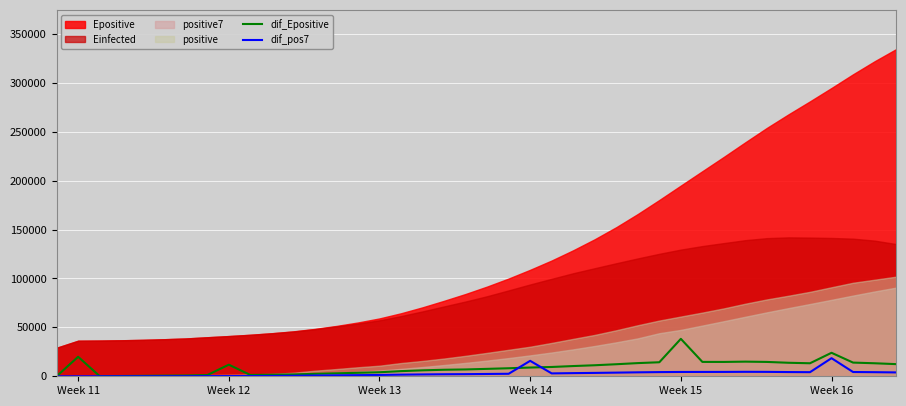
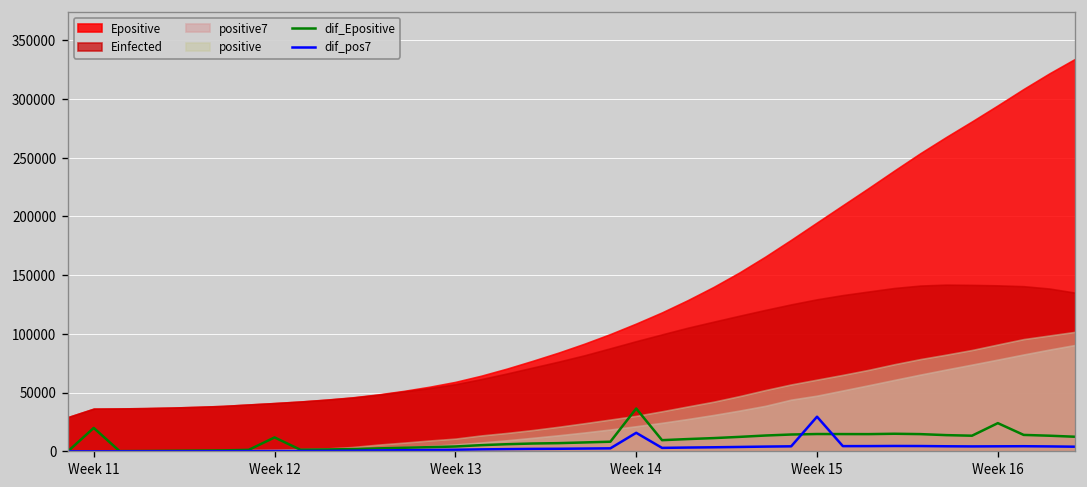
  {
    "dif_Epositive": {
      "Week 11": 20000,
      "Week 12": 10000,
-     "Week 14": 10000,
-     "Week 15": 40000,
+     "Week 14": 40000,
+     "Week 15": 10000,
      "Week 16": 20000
    },
    "dif_pos7": {
      "Week 13": 0,
      "Week 14": 20000,
-     "Week 15": 0,
-     "Week 16": 20000
+     "Week 15": 30000,
+     "Week 16": 0
    }
  }
